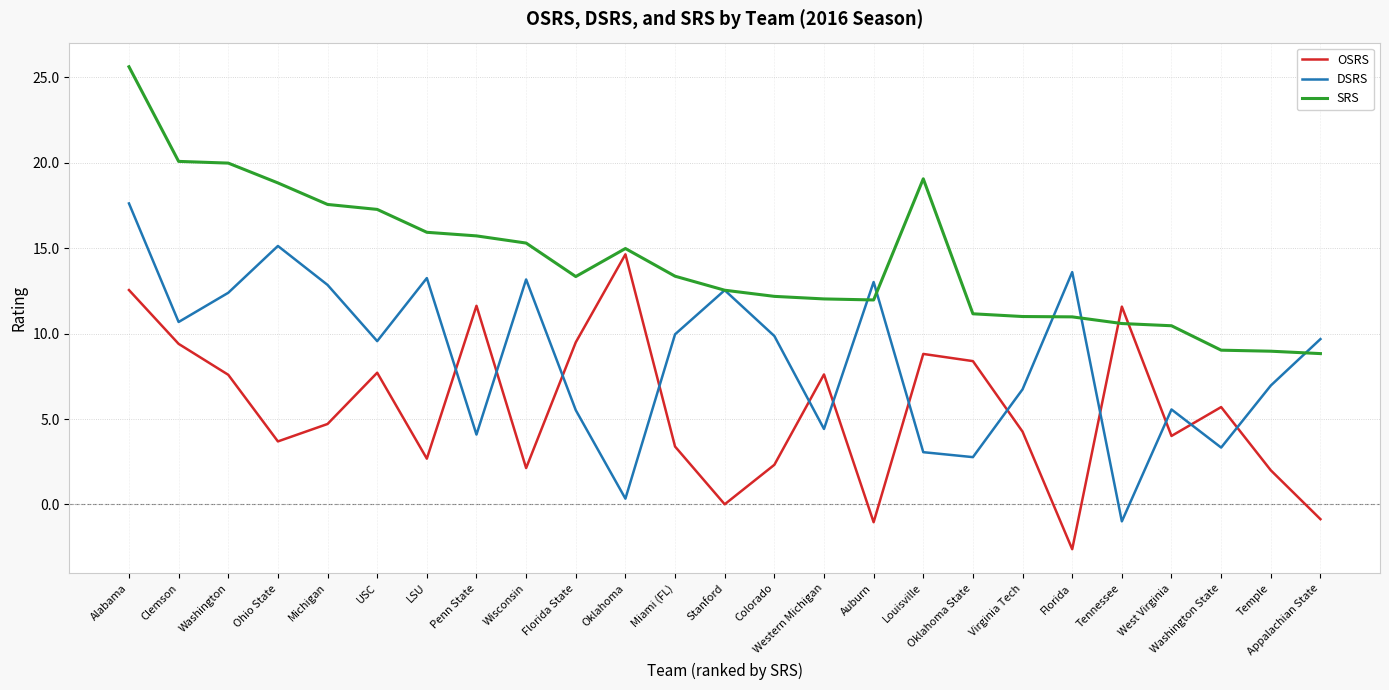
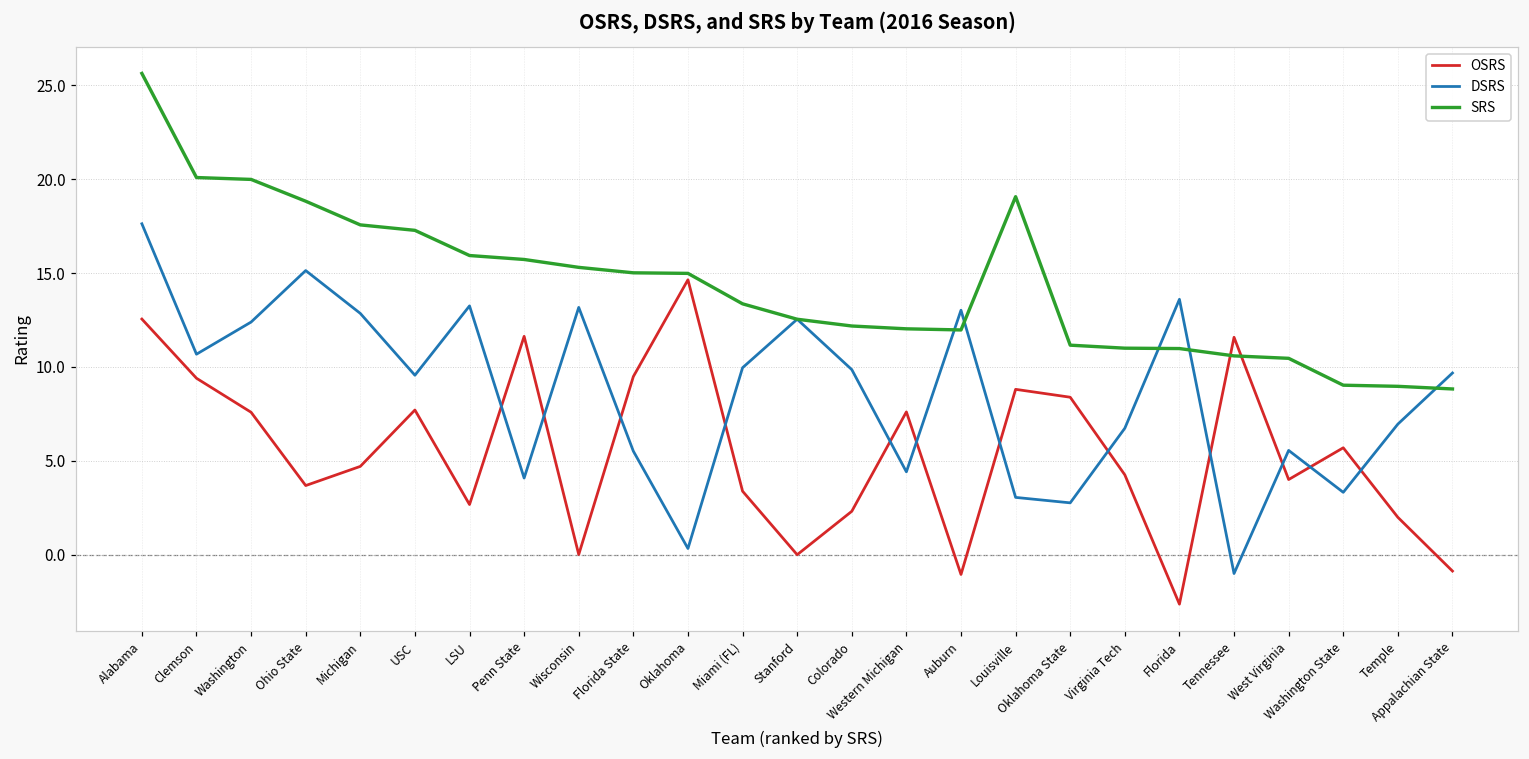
  {
    "OSRS": {
      "Alabama": 12.6,
      "Clemson": 9.4,
      "Washington": 7.6,
      "Ohio State": 3.7,
      "Michigan": 4.7,
      "USC": 7.7,
      "LSU": 2.7,
      "Penn State": 11.6,
-     "Wisconsin": 2.1,
+     "Wisconsin": 0.0,
      "Florida State": 9.5,
      "Oklahoma": 14.6,
      "Miami (FL)": 3.4,
      "Stanford": 0.0,
      "Colorado": 2.3,
      "Western Michigan": 7.6,
      "Auburn": -1.0,
      "Louisville": 8.8,
      "Oklahoma State": 8.4,
      "Virginia Tech": 4.3,
      "Florida": -2.6,
      "Tennessee": 11.6,
      "West Virginia": 4.0,
      "Washington State": 5.7,
      "Temple": 2.0,
      "Appalachian State": -0.9
    },
    "DSRS": {
      "Alabama": 17.6,
      "Clemson": 10.7,
      "Washington": 12.4,
      "Ohio State": 15.1,
      "Michigan": 12.9,
      "USC": 9.6,
      "LSU": 13.3,
      "Penn State": 4.1,
      "Wisconsin": 13.2,
      "Florida State": 5.5,
      "Oklahoma": 0.3,
      "Miami (FL)": 10.0,
      "Colorado": 9.9,
      "Western Michigan": 4.4,
      "Auburn": 13.0,
      "Louisville": 3.1,
      "Oklahoma State": 2.8,
      "Virginia Tech": 6.7,
      "Florida": 13.6,
      "Tennessee": -1.0,
      "West Virginia": 5.6,
      "Washington State": 3.3,
      "Temple": 7.0,
      "Appalachian State": 9.7
    },
    "SRS": {
      "Alabama": 25.6,
      "Clemson": 20.1,
      "Washington": 20.0,
      "Ohio State": 18.8,
      "Michigan": 17.6,
      "USC": 17.3,
      "LSU": 15.9,
      "Penn State": 15.7,
      "Wisconsin": 15.3,
-     "Florida State": 13.3,
+     "Florida State": 15.0,
      "Oklahoma": 15.0,
      "Miami (FL)": 13.4,
      "Colorado": 12.2,
      "Western Michigan": 12.0,
      "Auburn": 12.0,
      "Louisville": 19.1,
      "Oklahoma State": 11.2,
      "Virginia Tech": 11.0,
      "Florida": 11.0,
      "Tennessee": 10.6,
      "West Virginia": 10.5,
      "Washington State": 9.0,
      "Temple": 9.0,
      "Appalachian State": 8.8
    }
  }
